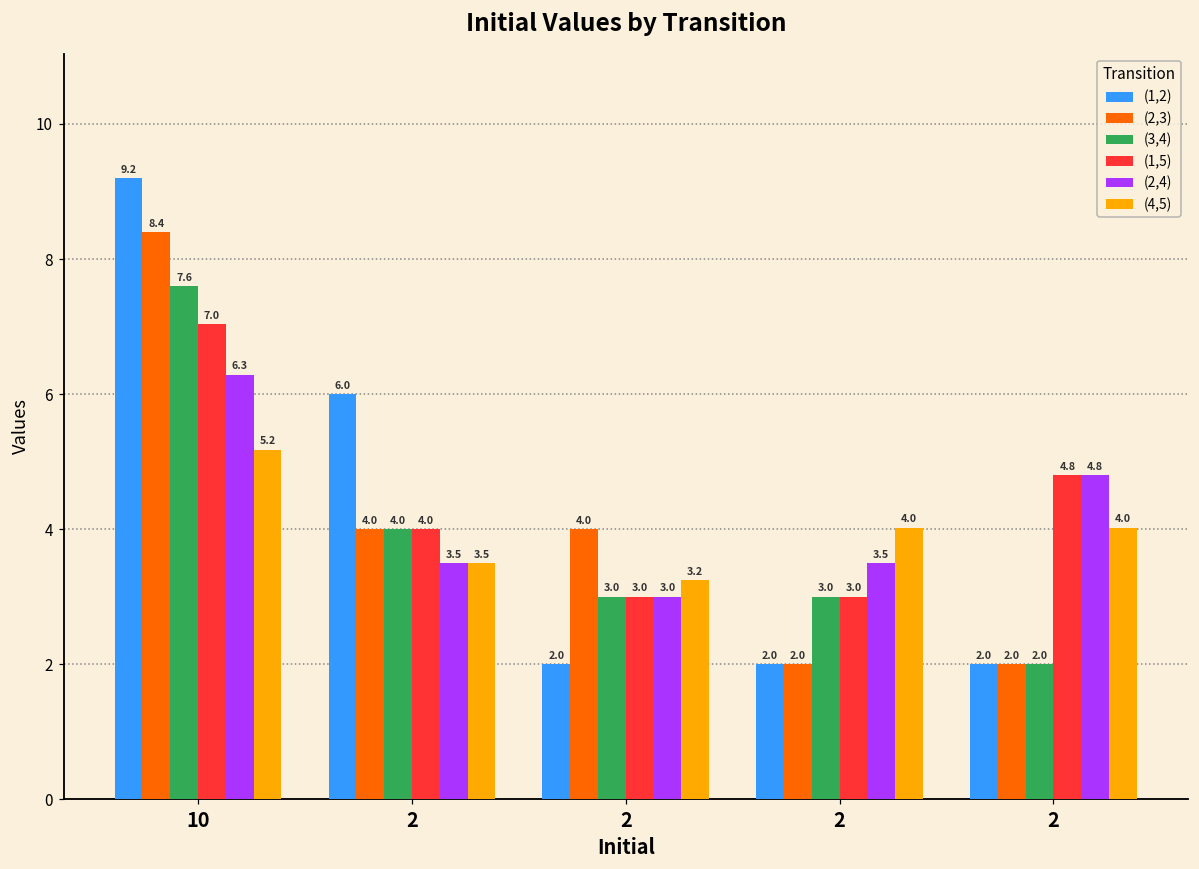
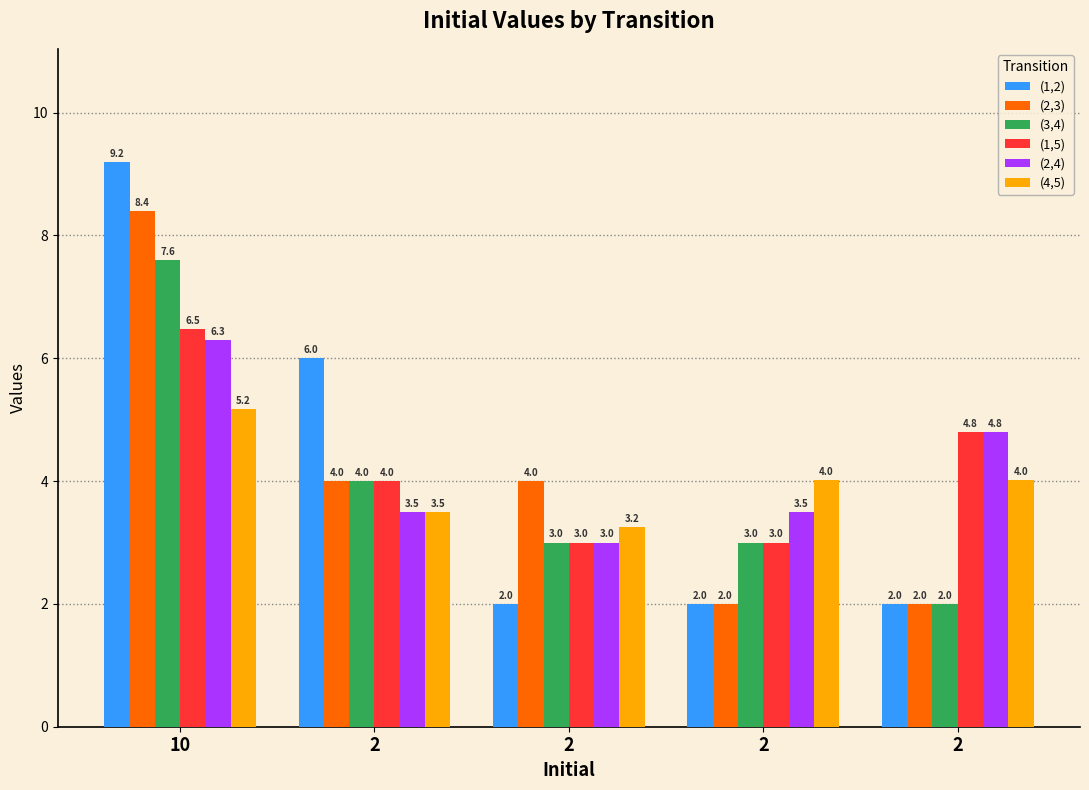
  {
    "(1,2)": {
      "10": 9.2
    },
    "(2,3)": {
      "10": 8.4
    },
    "(3,4)": {
      "10": 7.6
    },
    "(1,5)": {
-     "10": 7.0
+     "10": 6.5
    },
    "(2,4)": {
      "10": 6.3
    },
    "(4,5)": {
      "10": 5.2
    }
  }
